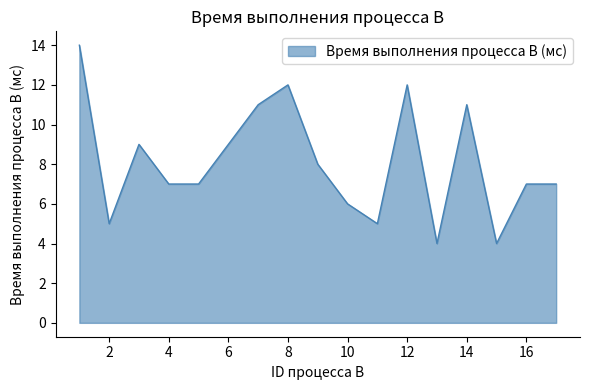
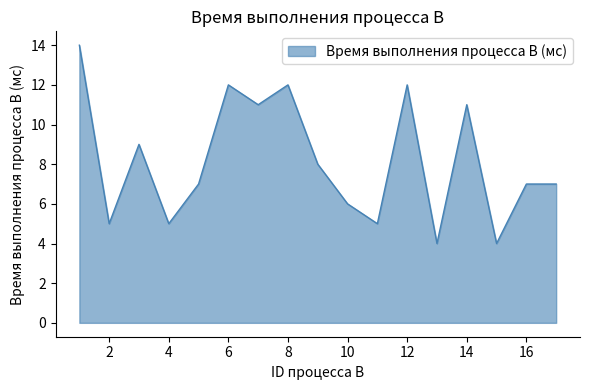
  {
    "2": 5,
-   "4": 7,
-   "6": 9,
+   "4": 5,
+   "6": 12,
    "8": 12,
    "10": 6,
    "12": 12,
    "14": 11,
    "16": 7
  }
